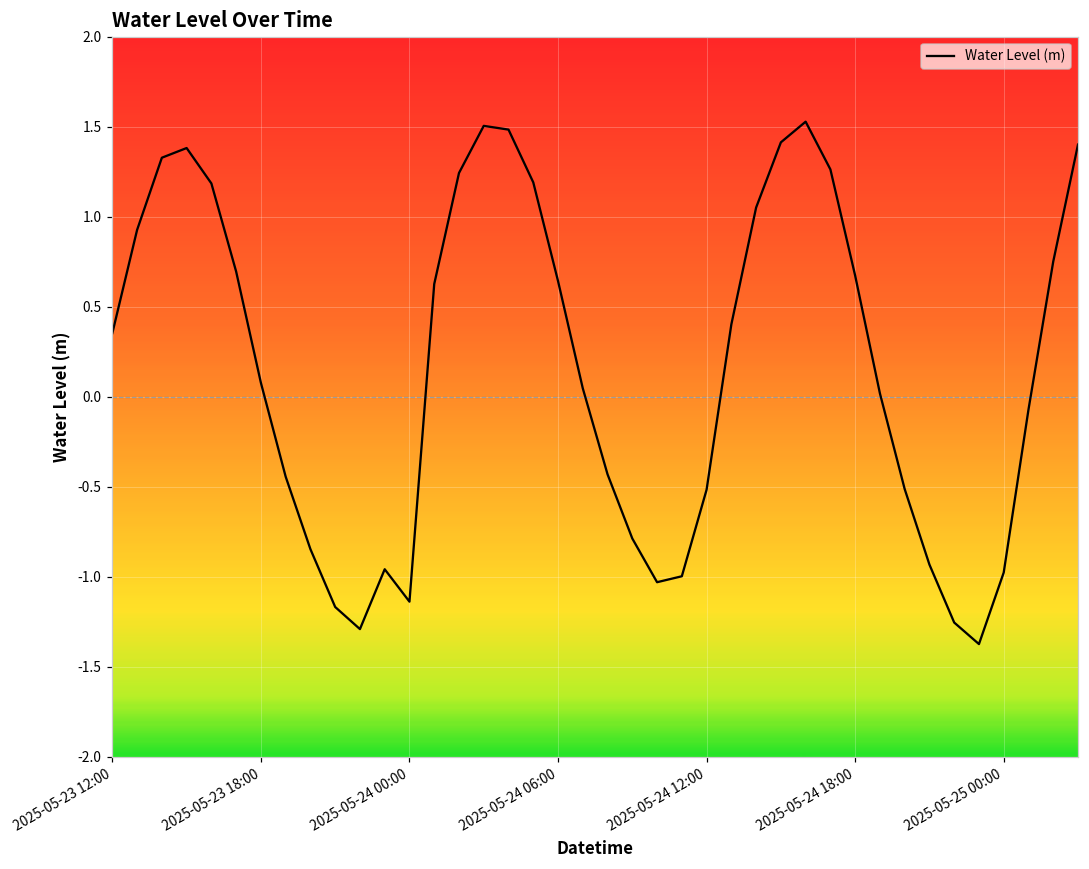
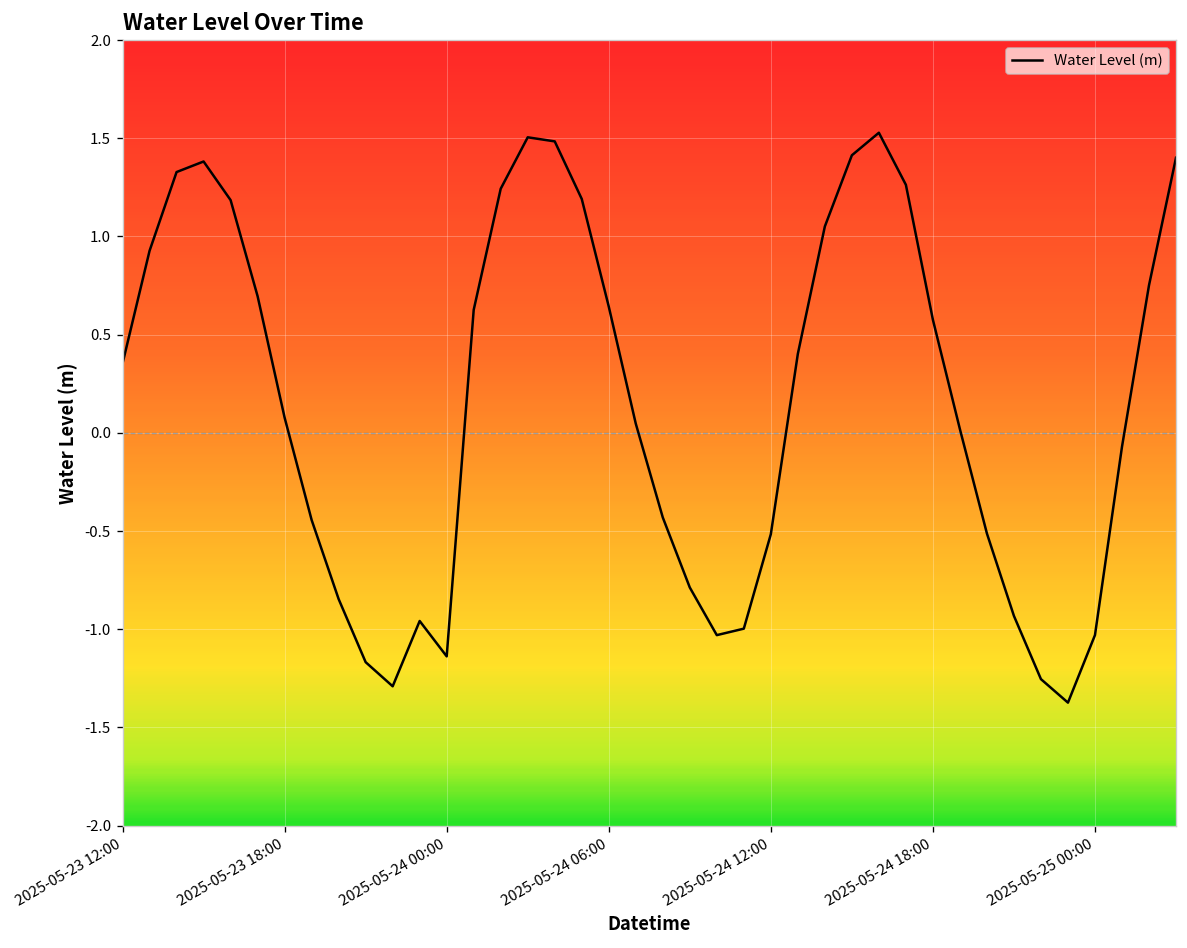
  {
    "2025-05-23 12:00": 0.35,
    "2025-05-23 18:00": 0.08,
    "2025-05-24 00:00": -1.14,
    "2025-05-24 06:00": 0.64,
    "2025-05-24 12:00": -0.52,
-   "2025-05-24 18:00": 0.67,
-   "2025-05-25 00:00": -0.98
+   "2025-05-24 18:00": 0.58,
+   "2025-05-25 00:00": -1.03
  }
